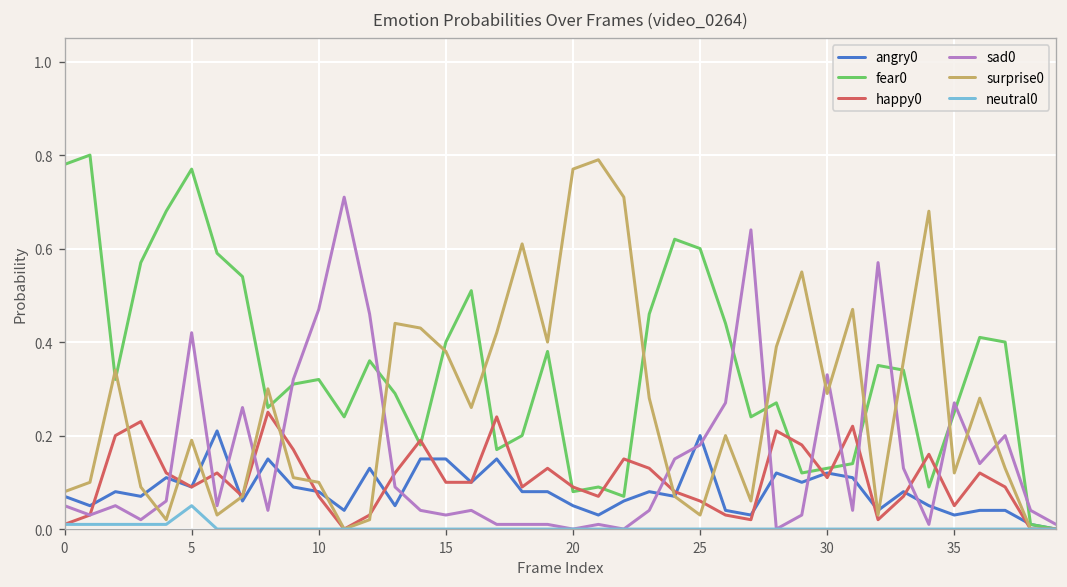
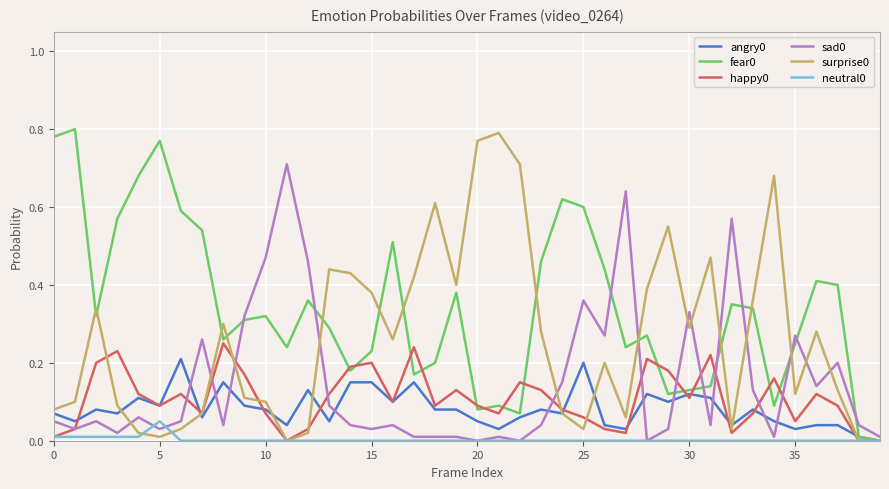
  {
    "angry0": {
      "0": 0.07,
      "10": 0.08,
      "15": 0.15,
      "20": 0.05,
      "25": 0.20,
      "30": 0.12,
      "35": 0.03
    },
    "fear0": {
      "0": 0.78,
      "5": 0.77,
      "10": 0.32,
-     "15": 0.40,
+     "15": 0.23,
      "20": 0.08,
      "25": 0.60,
      "30": 0.13,
      "35": 0.25
    },
    "happy0": {
      "10": 0.07,
-     "15": 0.1,
+     "15": 0.2,
      "20": 0.09,
      "25": 0.06,
      "30": 0.11,
      "35": 0.05
    },
    "sad0": {
      "0": 0.05,
-     "5": 0.42,
+     "5": 0.03,
      "10": 0.47,
      "15": 0.03,
-     "25": 0.18,
+     "25": 0.36,
      "30": 0.33,
      "35": 0.27
    },
    "surprise0": {
      "0": 0.08,
-     "5": 0.19,
+     "5": 0.01,
      "10": 0.10,
      "15": 0.38,
      "20": 0.77,
      "25": 0.03,
      "30": 0.29,
      "35": 0.12
    },
    "neutral0": {
      "5": 0.05,
      "10": 0.00,
      "15": 0.00,
      "25": 0.00,
      "30": 0.00,
      "35": 0.00
    }
  }
